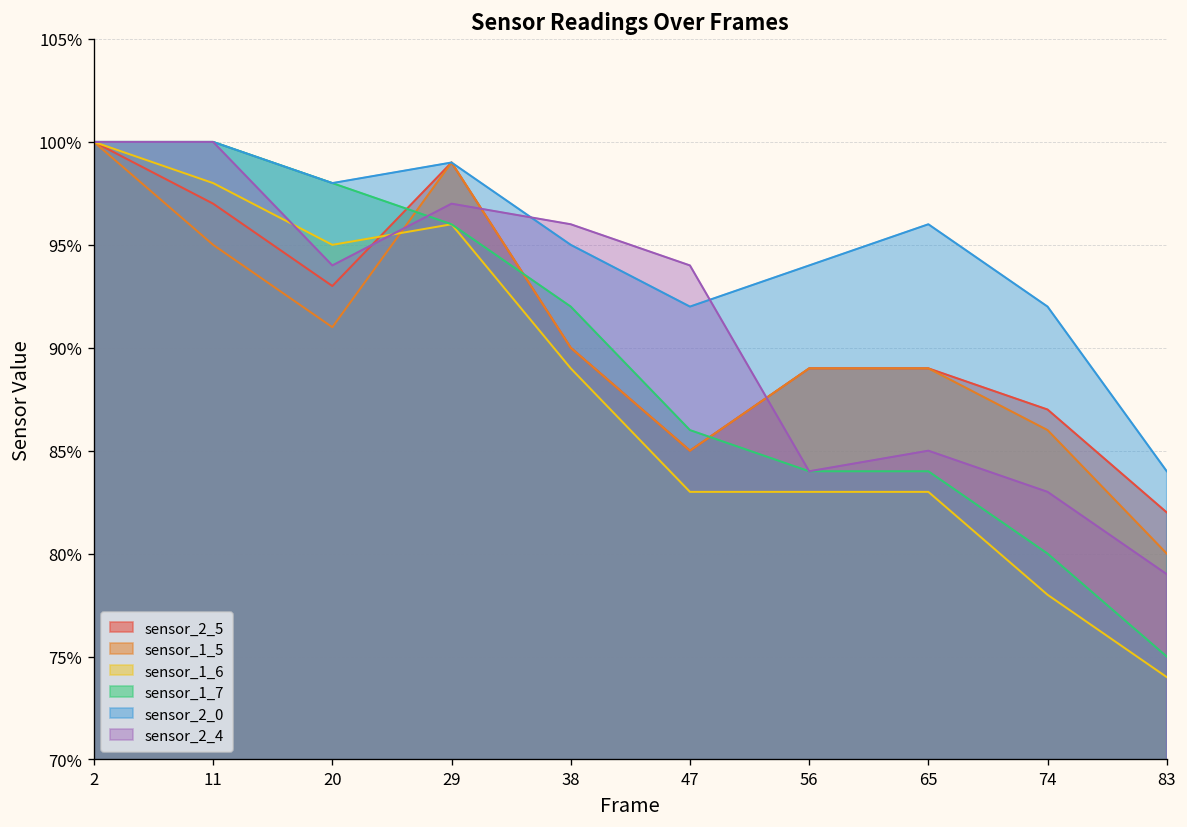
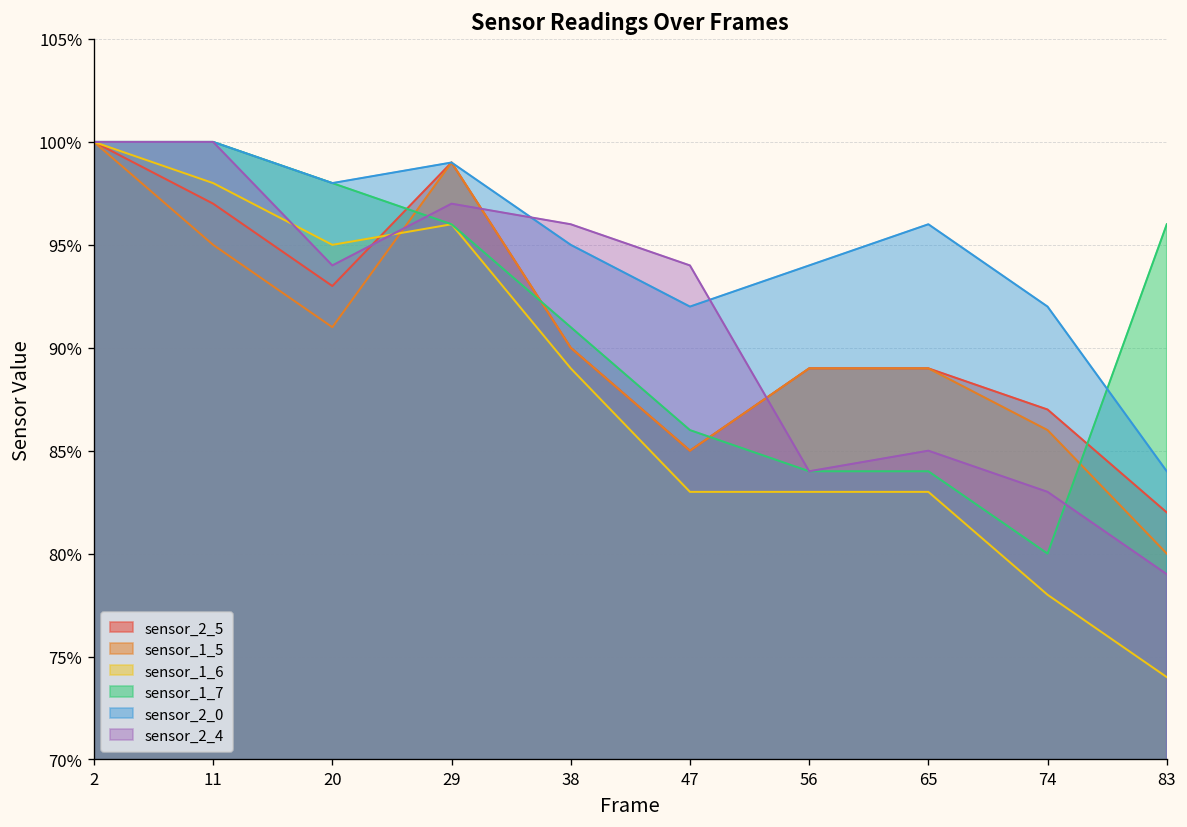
  {
    "sensor_1_7": {
-     "38": "92.0%",
+     "38": "91.0%",
      "47": "86.0%",
      "65": "84.0%",
      "74": "80.0%",
-     "83": "75.0%"
+     "83": "96.0%"
    },
    "sensor_2_0": {
      "38": "95.0%",
      "47": "92.0%",
      "56": "94.0%",
      "65": "96.0%",
      "74": "92.0%",
      "83": "84.0%"
    },
    "sensor_2_4": {
      "20": "94.0%",
      "29": "97.0%",
      "38": "96.0%",
      "47": "94.0%",
      "65": "85.0%",
      "74": "83.0%",
      "83": "79.0%"
    }
  }
